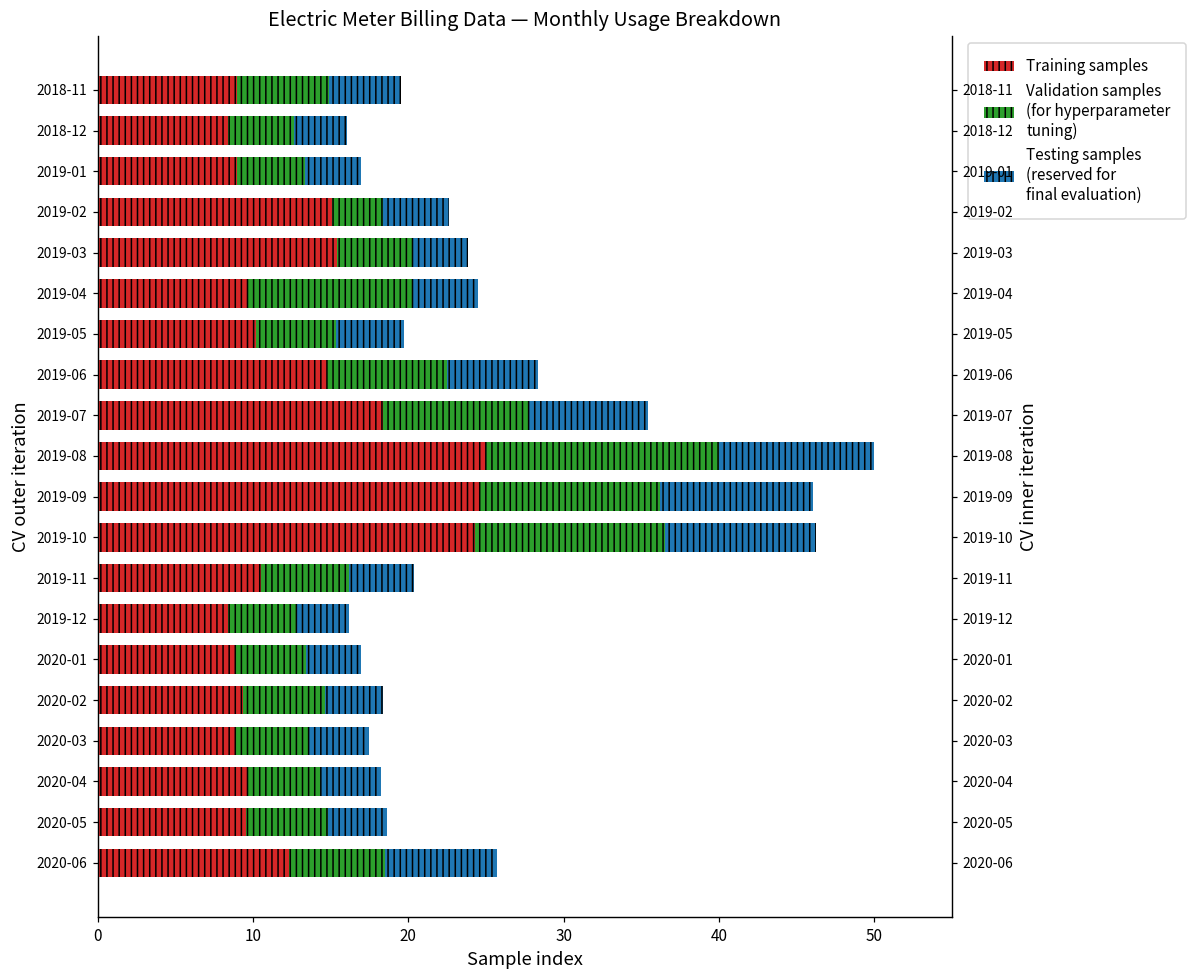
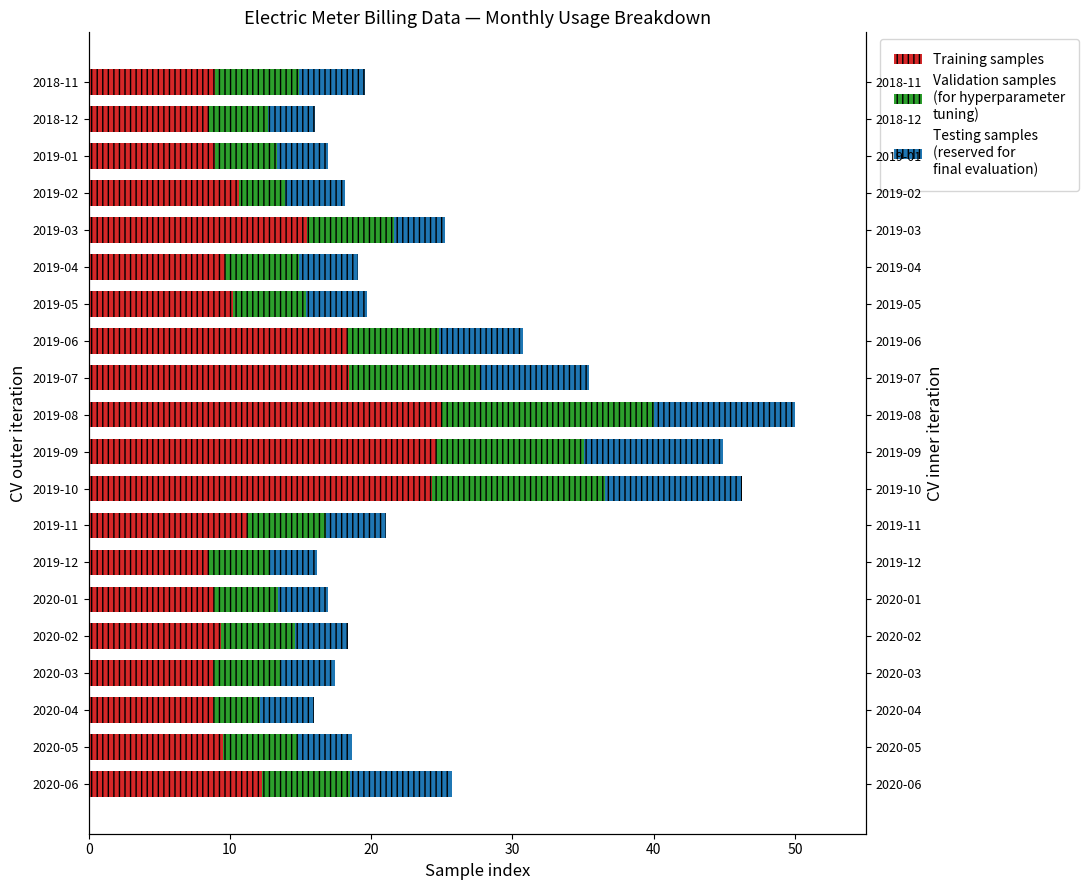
  {
    "Training samples": {
      "2018-11": 9.0,
      "2018-12": 8.4,
      "2019-01": 9.0,
-     "2019-02": 15.1,
+     "2019-02": 10.6,
      "2019-03": 15.4,
      "2019-04": 9.7,
      "2019-05": 10.2,
-     "2019-06": 14.8,
+     "2019-06": 18.3,
      "2019-07": 18.4,
      "2019-08": 25.0,
      "2019-09": 24.6,
      "2019-10": 24.3,
-     "2019-11": 10.5,
+     "2019-11": 11.2,
      "2019-12": 8.4,
      "2020-01": 8.8,
      "2020-02": 9.4,
      "2020-03": 8.8,
-     "2020-04": 9.7,
+     "2020-04": 8.8,
      "2020-05": 9.5,
      "2020-06": 12.3
    },
    "Validation samples (for hyperparameter tuning)": {
      "2018-11": 5.9,
      "2018-12": 4.2,
      "2019-01": 4.4,
      "2019-02": 3.2,
-     "2019-03": 4.8,
-     "2019-04": 10.6,
+     "2019-03": 6.2,
+     "2019-04": 5.2,
      "2019-05": 5.2,
-     "2019-06": 7.7,
+     "2019-06": 6.5,
      "2019-07": 9.4,
      "2019-08": 15.0,
-     "2019-09": 11.6,
+     "2019-09": 10.5,
      "2019-10": 12.2,
      "2019-11": 5.6,
      "2019-12": 4.4,
      "2020-01": 4.6,
      "2020-02": 5.2,
      "2020-03": 4.8,
-     "2020-04": 4.7,
+     "2020-04": 3.3,
      "2020-05": 5.3,
      "2020-06": 6.2
    },
    "Testing samples (reserved for final evaluation)": {
      "2018-11": 4.7,
      "2018-12": 3.4,
      "2019-01": 3.6,
      "2019-02": 4.3,
      "2019-03": 3.6,
      "2019-04": 4.2,
      "2019-05": 4.4,
      "2019-06": 5.9,
      "2019-07": 7.7,
      "2019-08": 10.0,
      "2019-09": 9.8,
      "2019-10": 9.7,
      "2019-11": 4.2,
      "2019-12": 3.4,
      "2020-01": 3.5,
      "2020-02": 3.8,
      "2020-03": 3.8,
      "2020-04": 3.9,
      "2020-05": 3.8,
      "2020-06": 7.2
    }
  }
